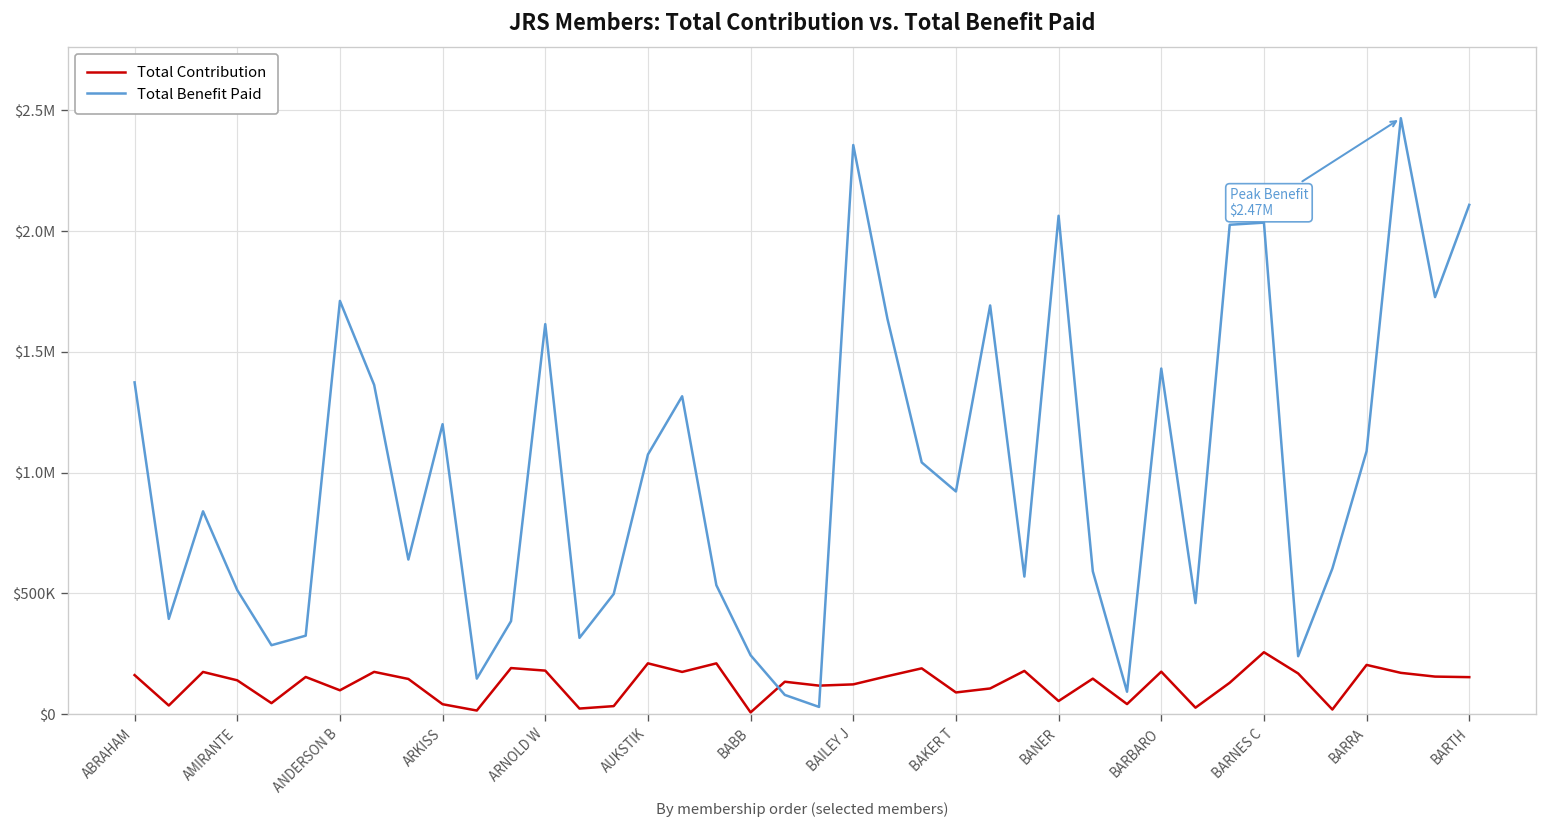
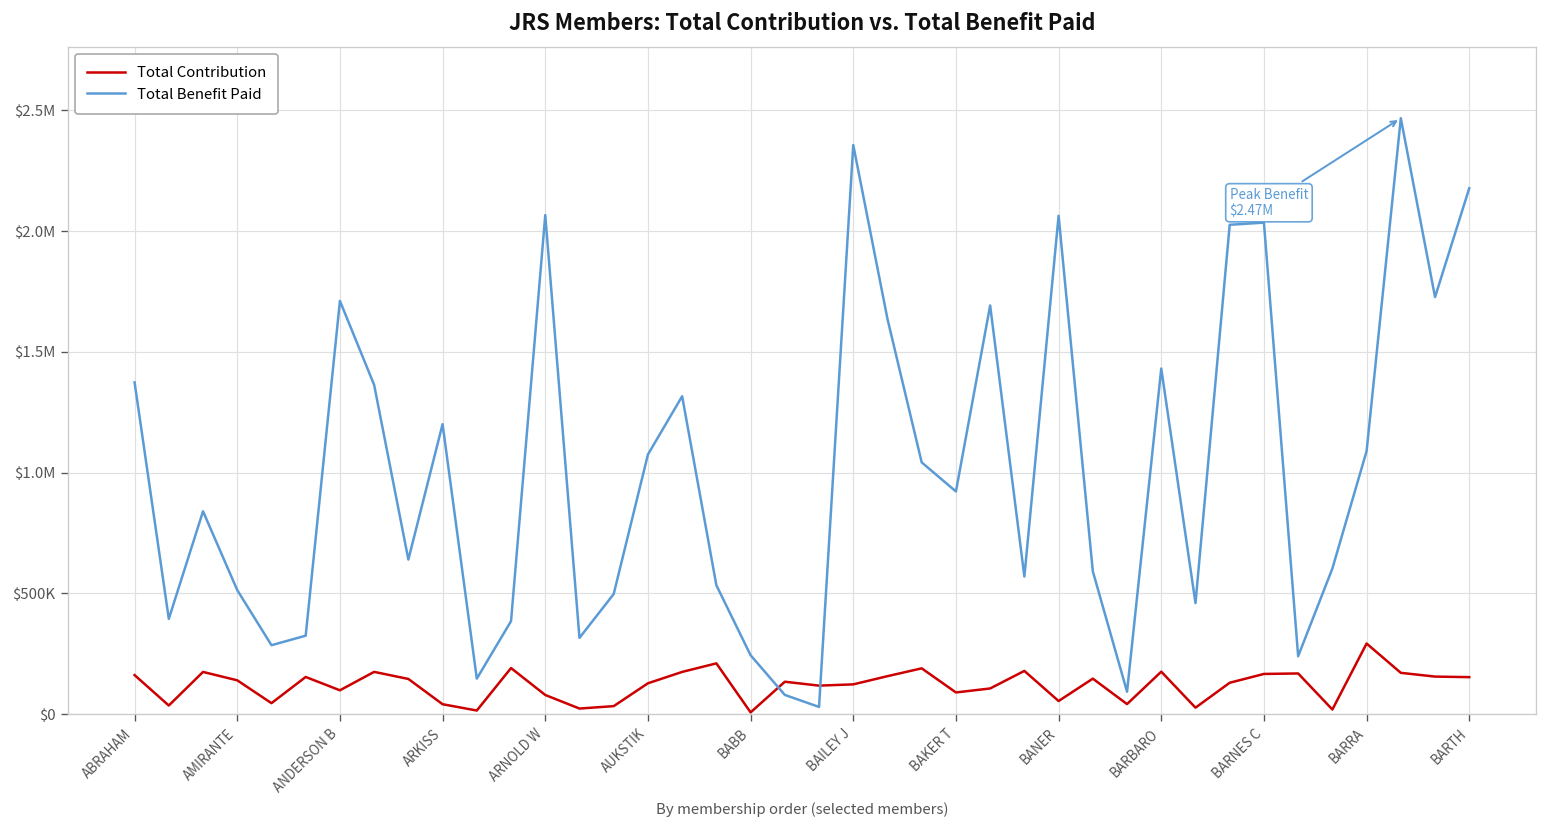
  {
    "Total Contribution": {
      "ABRAHAM": "$160000",
      "AMIRANTE": "$140000",
      "ANDERSON B": "$100000",
      "ARKISS": "$40000",
-     "ARNOLD W": "$180000",
-     "AUKSTIK": "$210000",
+     "ARNOLD W": "$80000",
+     "AUKSTIK": "$130000",
      "BABB": "$10000",
      "BAILEY J": "$120000",
      "BAKER T": "$90000",
      "BANER": "$60000",
      "BARBARO": "$180000",
-     "BARNES C": "$260000",
-     "BARRA": "$200000",
+     "BARNES C": "$170000",
+     "BARRA": "$290000",
      "BARTH": "$150000"
    },
    "Total Benefit Paid": {
      "ABRAHAM": "$1370000",
      "AMIRANTE": "$510000",
      "ANDERSON B": "$1710000",
      "ARKISS": "$1200000",
-     "ARNOLD W": "$1610000",
+     "ARNOLD W": "$2070000",
      "AUKSTIK": "$1080000",
      "BABB": "$240000",
      "BAILEY J": "$2360000",
      "BAKER T": "$920000",
      "BANER": "$2060000",
      "BARBARO": "$1430000",
      "BARRA": "$1090000",
-     "BARTH": "$2110000"
+     "BARTH": "$2180000"
    }
  }
